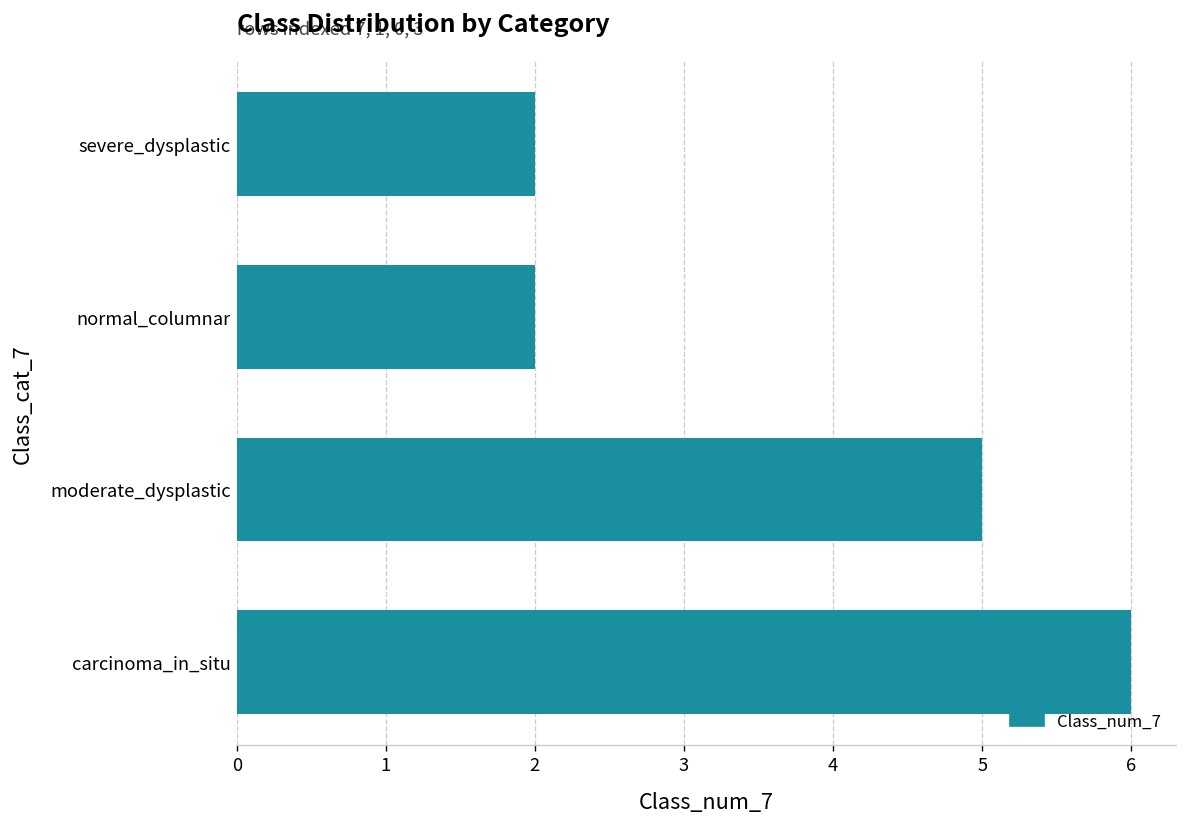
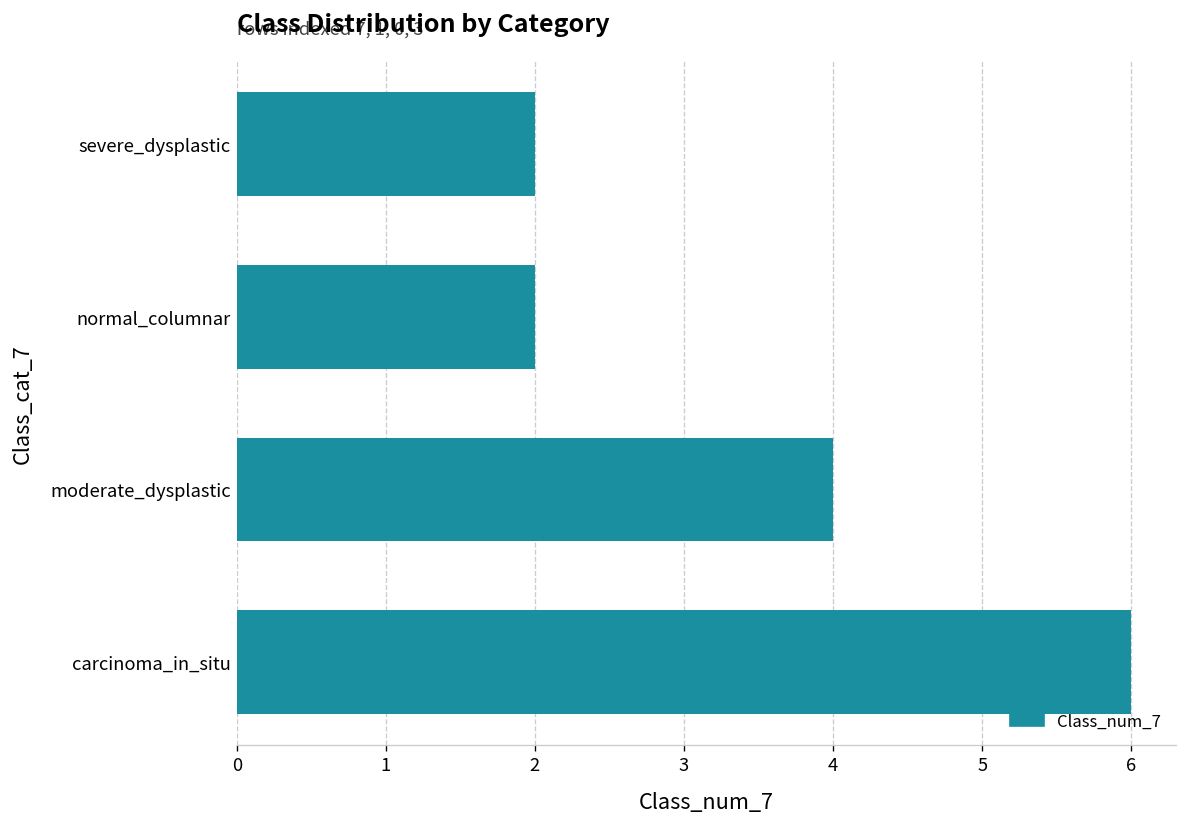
  {
    "severe_dysplastic": 2,
    "normal_columnar": 2,
-   "moderate_dysplastic": 5,
+   "moderate_dysplastic": 4,
    "carcinoma_in_situ": 6
  }
